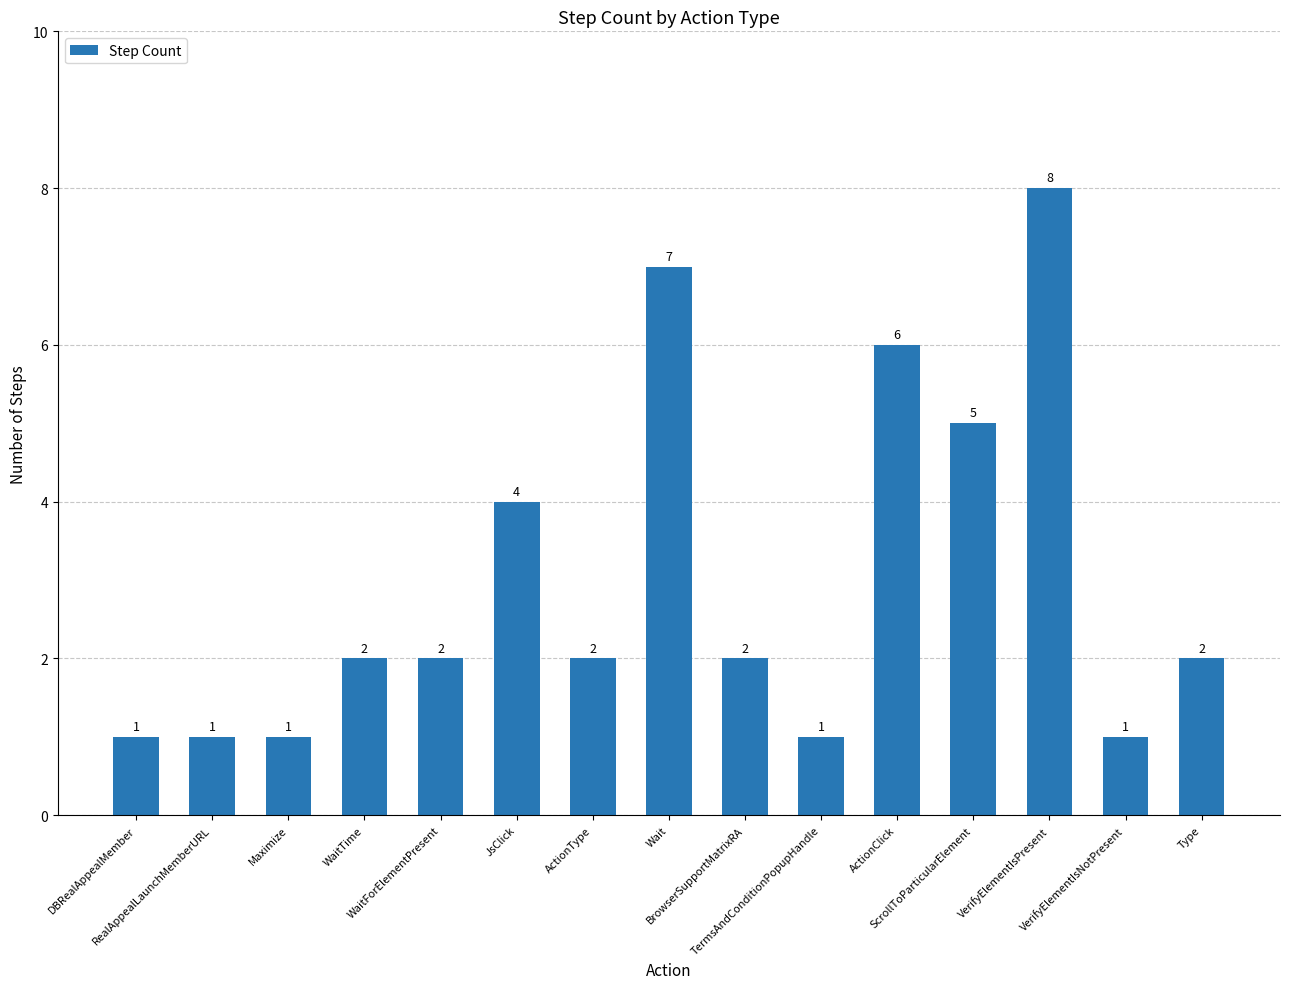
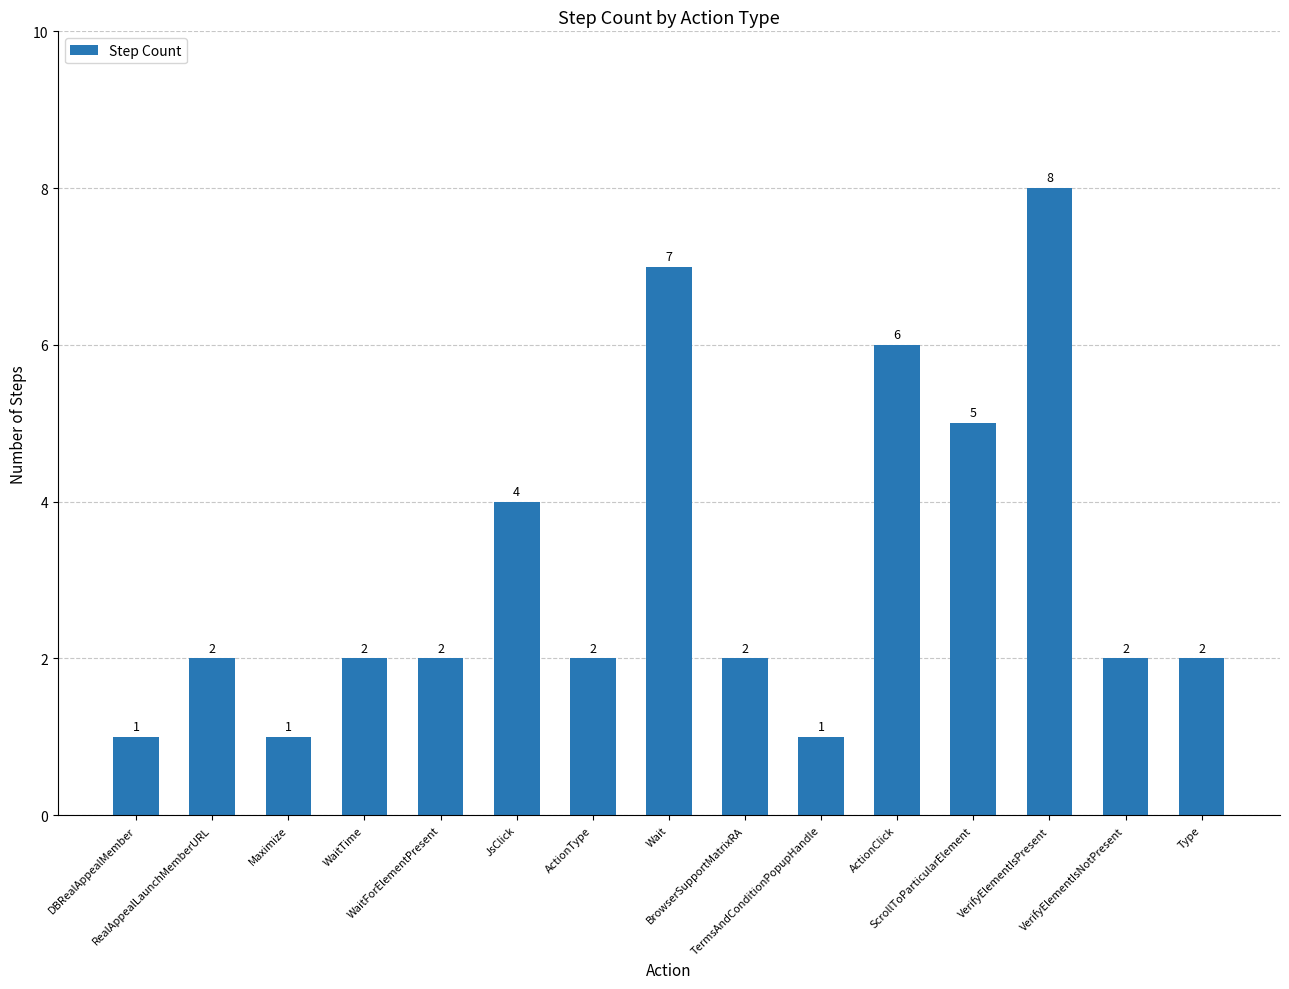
  {
    "DBRealAppealMember": 1,
-   "RealAppealLaunchMemberURL": 1,
+   "RealAppealLaunchMemberURL": 2,
    "Maximize": 1,
    "WaitTime": 2,
    "WaitForElementPresent": 2,
    "JsClick": 4,
    "ActionType": 2,
    "Wait": 7,
    "BrowserSupportMatrixRA": 2,
    "TermsAndConditionPopupHandle": 1,
    "ActionClick": 6,
    "ScrollToParticularElement": 5,
    "VerifyElementIsPresent": 8,
-   "VerifyElementIsNotPresent": 1,
+   "VerifyElementIsNotPresent": 2,
    "Type": 2
  }
